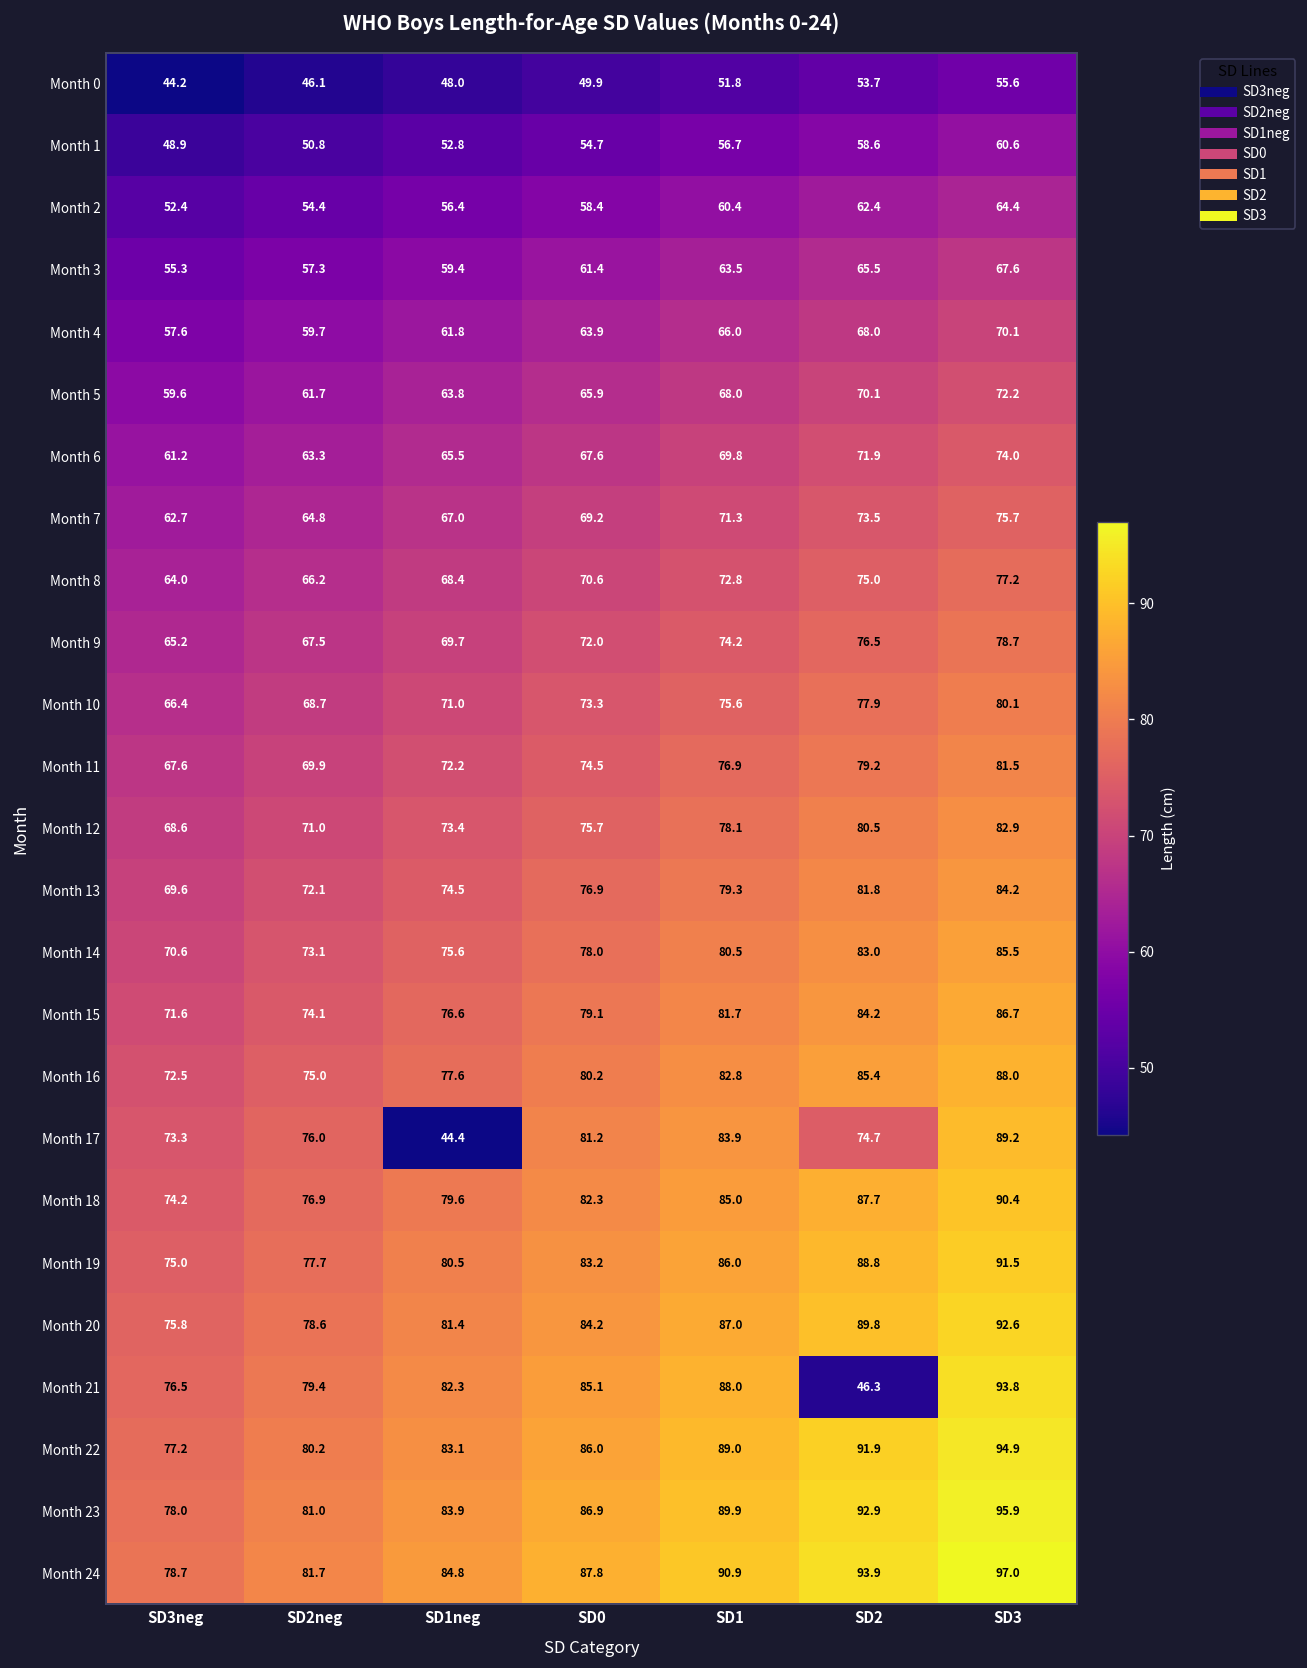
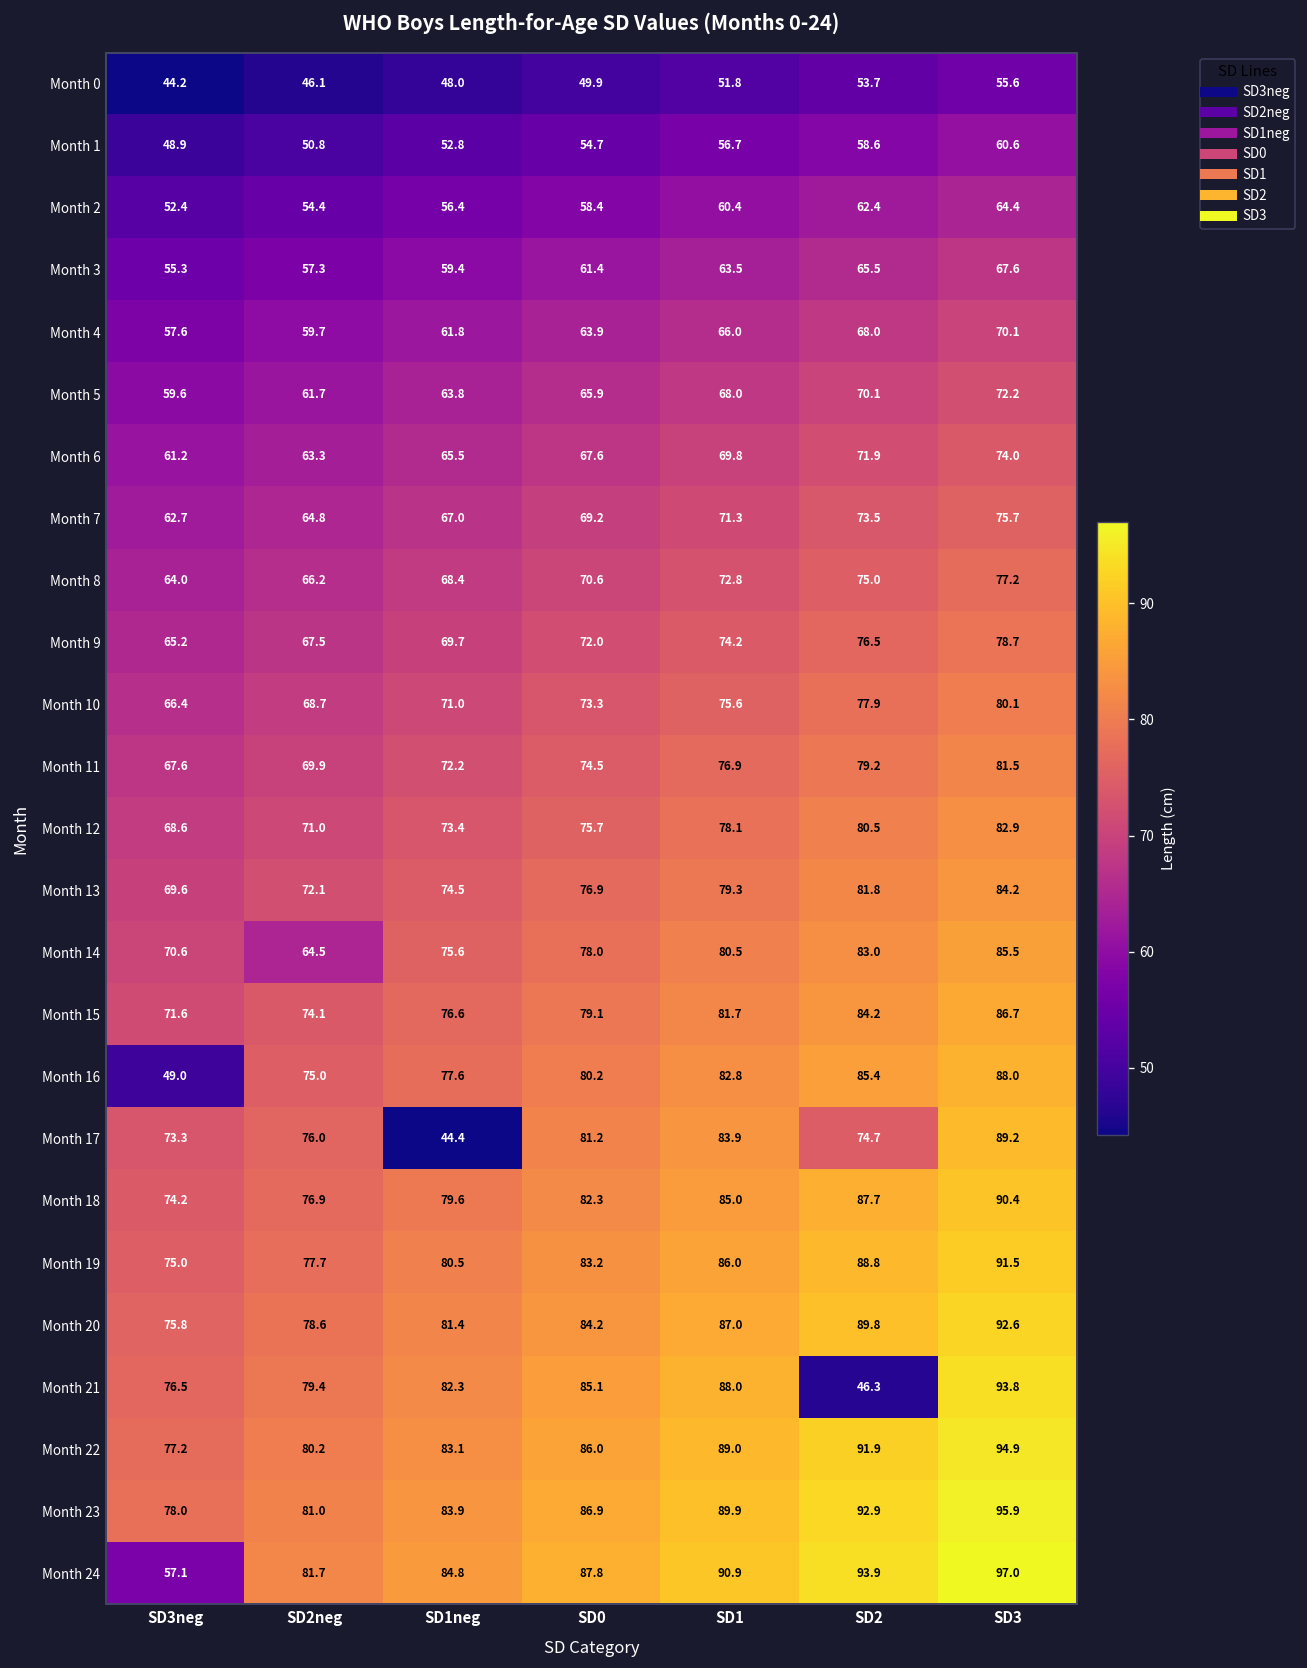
  {
    "Month 0": {
      "SD3neg": 44.2,
      "SD2neg": 46.1,
      "SD1neg": 48.0,
      "SD0": 49.9,
      "SD1": 51.8,
      "SD2": 53.7,
      "SD3": 55.6
    },
    "Month 1": {
      "SD3neg": 48.9,
      "SD2neg": 50.8,
      "SD1neg": 52.8,
      "SD0": 54.7,
      "SD1": 56.7,
      "SD2": 58.6,
      "SD3": 60.6
    },
    "Month 2": {
      "SD3neg": 52.4,
      "SD2neg": 54.4,
      "SD1neg": 56.4,
      "SD0": 58.4,
      "SD1": 60.4,
      "SD2": 62.4,
      "SD3": 64.4
    },
    "Month 3": {
      "SD3neg": 55.3,
      "SD2neg": 57.3,
      "SD1neg": 59.4,
      "SD0": 61.4,
      "SD1": 63.5,
      "SD2": 65.5,
      "SD3": 67.6
    },
    "Month 4": {
      "SD3neg": 57.6,
      "SD2neg": 59.7,
      "SD1neg": 61.8,
      "SD0": 63.9,
      "SD1": 66.0,
      "SD2": 68.0,
      "SD3": 70.1
    },
    "Month 5": {
      "SD3neg": 59.6,
      "SD2neg": 61.7,
      "SD1neg": 63.8,
      "SD0": 65.9,
      "SD1": 68.0,
      "SD2": 70.1,
      "SD3": 72.2
    },
    "Month 6": {
      "SD3neg": 61.2,
      "SD2neg": 63.3,
      "SD1neg": 65.5,
      "SD0": 67.6,
      "SD1": 69.8,
      "SD2": 71.9,
      "SD3": 74.0
    },
    "Month 7": {
      "SD3neg": 62.7,
      "SD2neg": 64.8,
      "SD1neg": 67.0,
      "SD0": 69.2,
      "SD1": 71.3,
      "SD2": 73.5,
      "SD3": 75.7
    },
    "Month 8": {
      "SD3neg": 64.0,
      "SD2neg": 66.2,
      "SD1neg": 68.4,
      "SD0": 70.6,
      "SD1": 72.8,
      "SD2": 75.0,
      "SD3": 77.2
    },
    "Month 9": {
      "SD3neg": 65.2,
      "SD2neg": 67.5,
      "SD1neg": 69.7,
      "SD0": 72.0,
      "SD1": 74.2,
      "SD2": 76.5,
      "SD3": 78.7
    },
    "Month 10": {
      "SD3neg": 66.4,
      "SD2neg": 68.7,
      "SD1neg": 71.0,
      "SD0": 73.3,
      "SD1": 75.6,
      "SD2": 77.9,
      "SD3": 80.1
    },
    "Month 11": {
      "SD3neg": 67.6,
      "SD2neg": 69.9,
      "SD1neg": 72.2,
      "SD0": 74.5,
      "SD1": 76.9,
      "SD2": 79.2,
      "SD3": 81.5
    },
    "Month 12": {
      "SD3neg": 68.6,
      "SD2neg": 71.0,
      "SD1neg": 73.4,
      "SD0": 75.7,
      "SD1": 78.1,
      "SD2": 80.5,
      "SD3": 82.9
    },
    "Month 13": {
      "SD3neg": 69.6,
      "SD2neg": 72.1,
      "SD1neg": 74.5,
      "SD0": 76.9,
      "SD1": 79.3,
      "SD2": 81.8,
      "SD3": 84.2
    },
    "Month 14": {
      "SD3neg": 70.6,
-     "SD2neg": 73.1,
+     "SD2neg": 64.5,
      "SD1neg": 75.6,
      "SD0": 78.0,
      "SD1": 80.5,
      "SD2": 83.0,
      "SD3": 85.5
    },
    "Month 15": {
      "SD3neg": 71.6,
      "SD2neg": 74.1,
      "SD1neg": 76.6,
      "SD0": 79.1,
      "SD1": 81.7,
      "SD2": 84.2,
      "SD3": 86.7
    },
    "Month 16": {
-     "SD3neg": 72.5,
+     "SD3neg": 49.0,
      "SD2neg": 75.0,
      "SD1neg": 77.6,
      "SD0": 80.2,
      "SD1": 82.8,
      "SD2": 85.4,
      "SD3": 88.0
    },
    "Month 17": {
      "SD3neg": 73.3,
      "SD2neg": 76.0,
      "SD1neg": 44.4,
      "SD0": 81.2,
      "SD1": 83.9,
      "SD2": 74.7,
      "SD3": 89.2
    },
    "Month 18": {
      "SD3neg": 74.2,
      "SD2neg": 76.9,
      "SD1neg": 79.6,
      "SD0": 82.3,
      "SD1": 85.0,
      "SD2": 87.7,
      "SD3": 90.4
    },
    "Month 19": {
      "SD3neg": 75.0,
      "SD2neg": 77.7,
      "SD1neg": 80.5,
      "SD0": 83.2,
      "SD1": 86.0,
      "SD2": 88.8,
      "SD3": 91.5
    },
    "Month 20": {
      "SD3neg": 75.8,
      "SD2neg": 78.6,
      "SD1neg": 81.4,
      "SD0": 84.2,
      "SD1": 87.0,
      "SD2": 89.8,
      "SD3": 92.6
    },
    "Month 21": {
      "SD3neg": 76.5,
      "SD2neg": 79.4,
      "SD1neg": 82.3,
      "SD0": 85.1,
      "SD1": 88.0,
      "SD2": 46.3,
      "SD3": 93.8
    },
    "Month 22": {
      "SD3neg": 77.2,
      "SD2neg": 80.2,
      "SD1neg": 83.1,
      "SD0": 86.0,
      "SD1": 89.0,
      "SD2": 91.9,
      "SD3": 94.9
    },
    "Month 23": {
      "SD3neg": 78.0,
      "SD2neg": 81.0,
      "SD1neg": 83.9,
      "SD0": 86.9,
      "SD1": 89.9,
      "SD2": 92.9,
      "SD3": 95.9
    },
    "Month 24": {
-     "SD3neg": 78.7,
+     "SD3neg": 57.1,
      "SD2neg": 81.7,
      "SD1neg": 84.8,
      "SD0": 87.8,
      "SD1": 90.9,
      "SD2": 93.9,
      "SD3": 97.0
    }
  }
